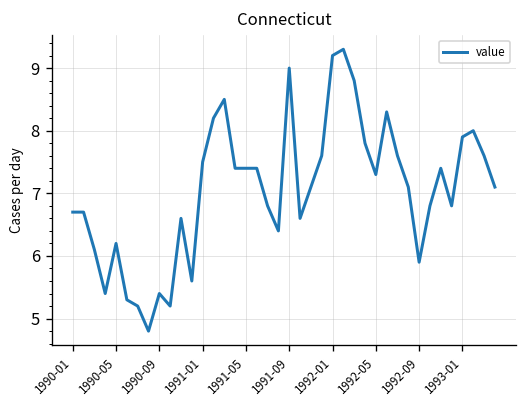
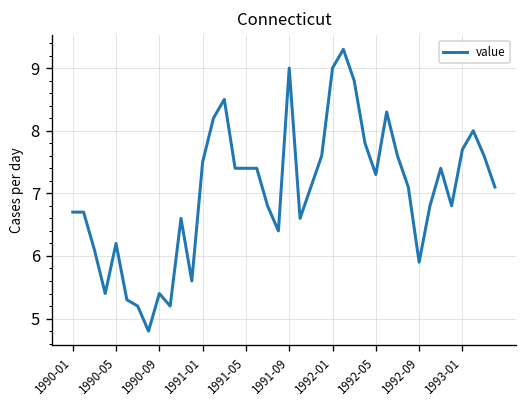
  {
    "1990-01": 6.7,
    "1990-05": 6.2,
    "1990-09": 5.4,
    "1991-01": 7.5,
    "1991-05": 7.4,
    "1991-09": 9.0,
-   "1992-01": 9.2,
+   "1992-01": 9.0,
    "1992-05": 7.3,
    "1992-09": 5.9,
-   "1993-01": 7.9
+   "1993-01": 7.7
  }
